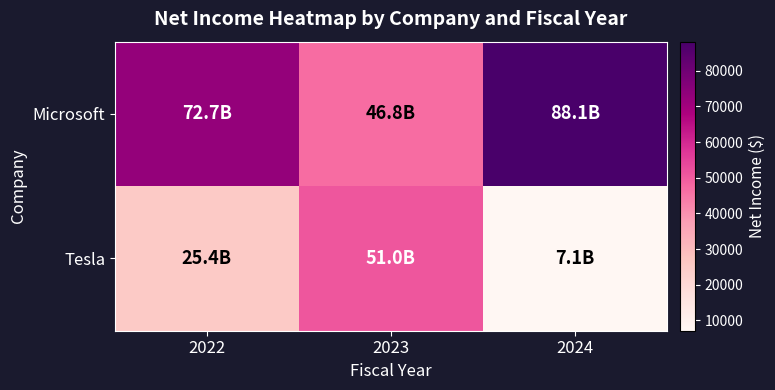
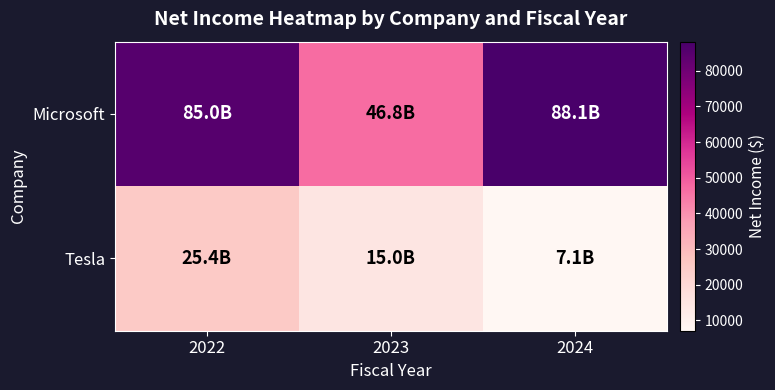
  {
    "Microsoft": {
-     "2022": "72.7B",
+     "2022": "85.0B",
      "2023": "46.8B",
      "2024": "88.1B"
    },
    "Tesla": {
      "2022": "25.4B",
-     "2023": "51.0B",
+     "2023": "15.0B",
      "2024": "7.1B"
    }
  }
